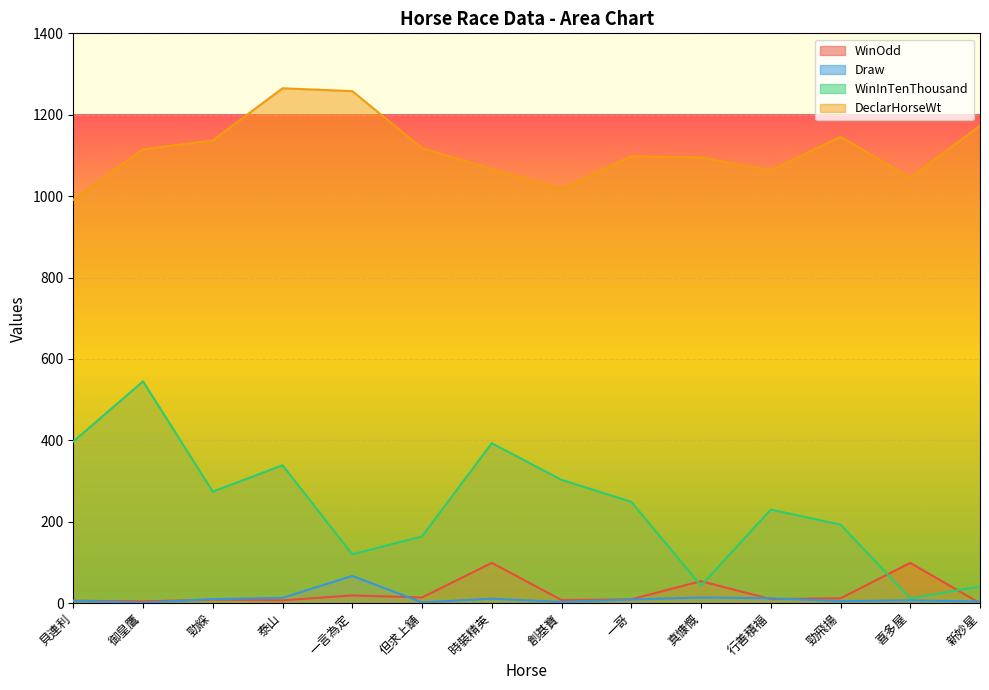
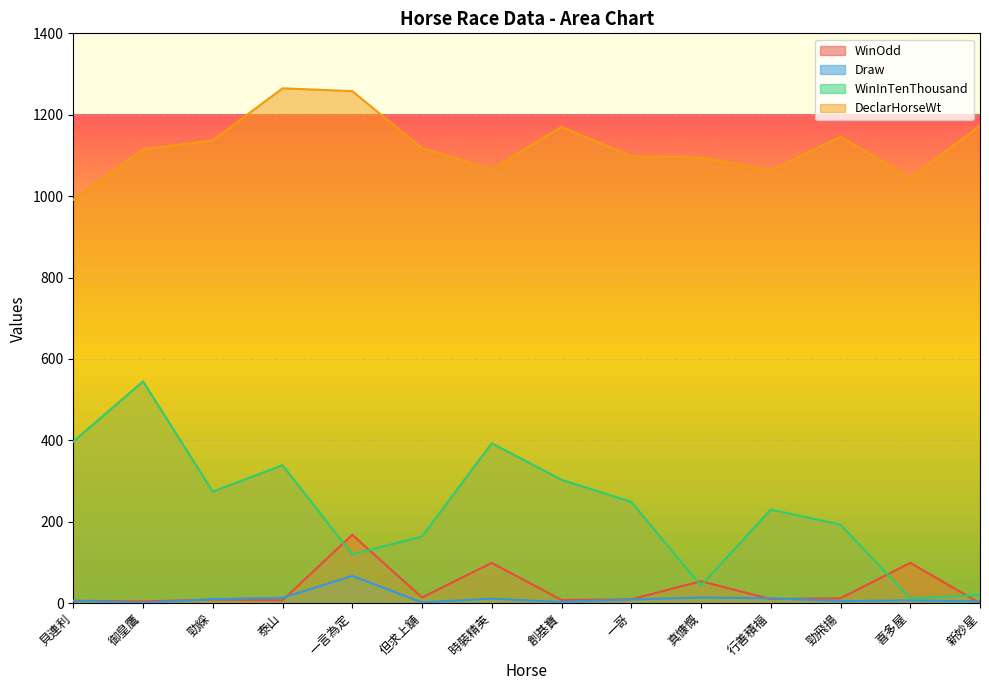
  {
    "WinOdd": {
-     "一言為定": 20,
+     "一言為定": 170,
      "但求上舖": 10,
      "時裝精英": 100,
      "真慷慨": 50,
      "勁飛揚": 10,
      "喜多屋": 100
    },
    "Draw": {
      "一言為定": 70,
      "但求上舖": 0,
      "時裝精英": 10,
      "真慷慨": 10,
      "勁飛揚": 10
    },
    "WinInTenThousand": {
      "貝連利": 400,
      "御皇鷹": 550,
      "勁綵": 270,
      "泰山": 340,
      "一言為定": 120,
      "但求上舖": 160,
      "時裝精英": 390,
      "創基寶": 300,
      "一哥": 250,
      "真慷慨": 40,
      "行善積福": 230,
      "勁飛揚": 190,
-     "新妙星": 40
+     "新妙星": 20
    },
    "DeclarHorseWt": {
      "貝連利": 990,
      "御皇鷹": 1120,
      "勁綵": 1140,
      "泰山": 1270,
      "一言為定": 1260,
      "但求上舖": 1120,
      "時裝精英": 1070,
-     "創基寶": 1020,
+     "創基寶": 1170,
      "一哥": 1100,
      "真慷慨": 1100,
      "行善積福": 1060,
      "勁飛揚": 1150,
      "喜多屋": 1050,
      "新妙星": 1170
    }
  }
